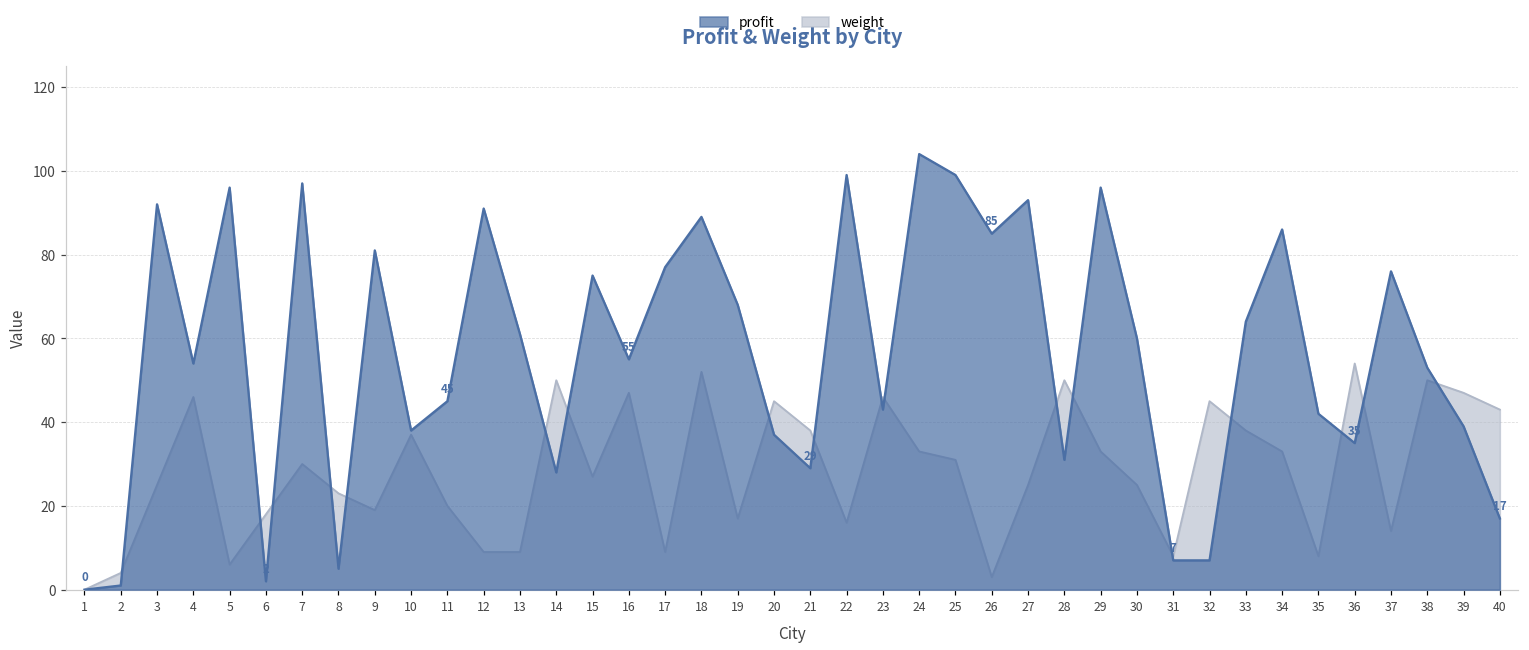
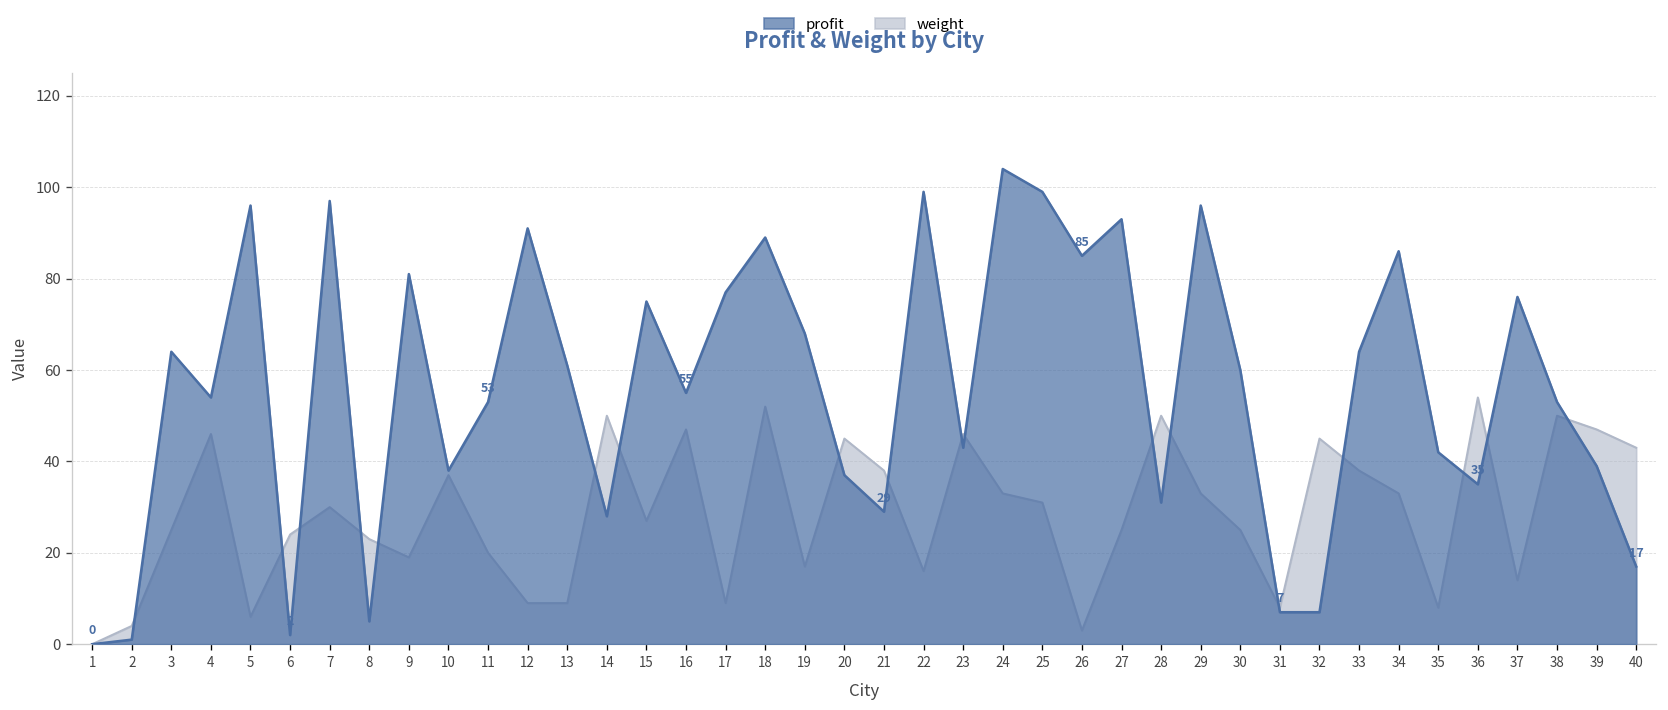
  {
    "weight": {
      "2": 4,
      "3": 25,
      "4": 46,
      "5": 6,
-     "6": 18,
+     "6": 24,
      "7": 30,
      "8": 23,
      "9": 19,
      "10": 37,
      "11": 20,
      "12": 9,
      "13": 9,
      "14": 50,
      "15": 27,
      "16": 47,
      "17": 9,
      "18": 52,
      "19": 17,
      "20": 45,
      "21": 38,
      "22": 16,
      "23": 46,
      "24": 33,
      "25": 31,
      "26": 3,
      "27": 25,
      "28": 50,
      "29": 33,
      "30": 25,
      "31": 8,
      "32": 45,
      "33": 38,
      "34": 33,
      "35": 8,
      "36": 54,
      "37": 14,
      "38": 50,
      "39": 47,
      "40": 43
    },
    "profit": {
-     "3": 92,
-     "11": 45,
+     "3": 64,
+     "11": 53,
      "16": 55,
      "26": 85,
      "36": 35,
      "40": 17
    }
  }
